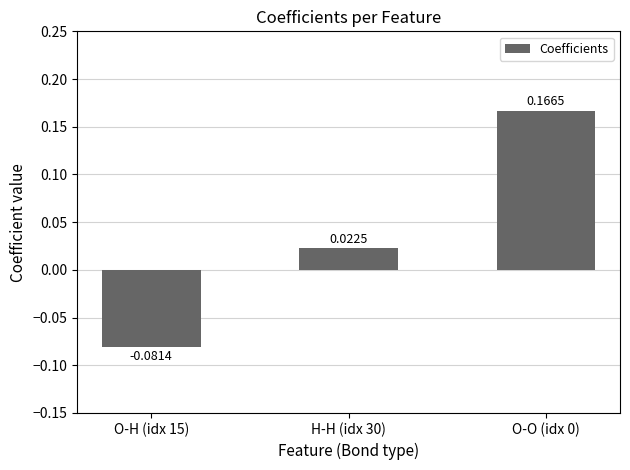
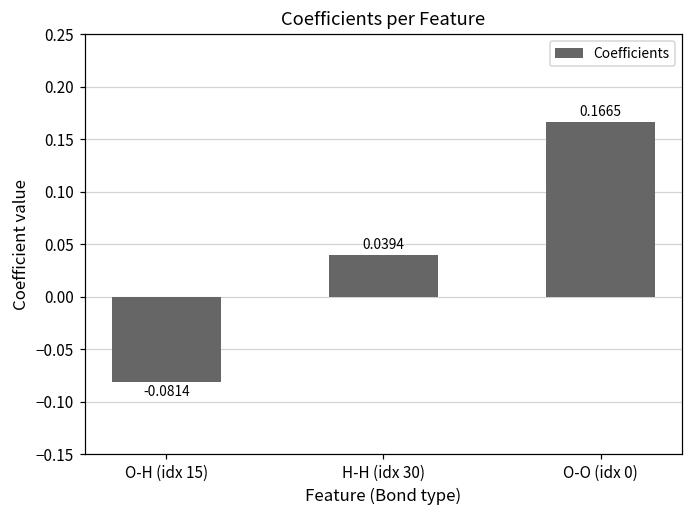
  {
    "O-H (idx 15)": -0.0814,
-   "H-H (idx 30)": 0.0225,
+   "H-H (idx 30)": 0.0394,
    "O-O (idx 0)": 0.1665
  }
